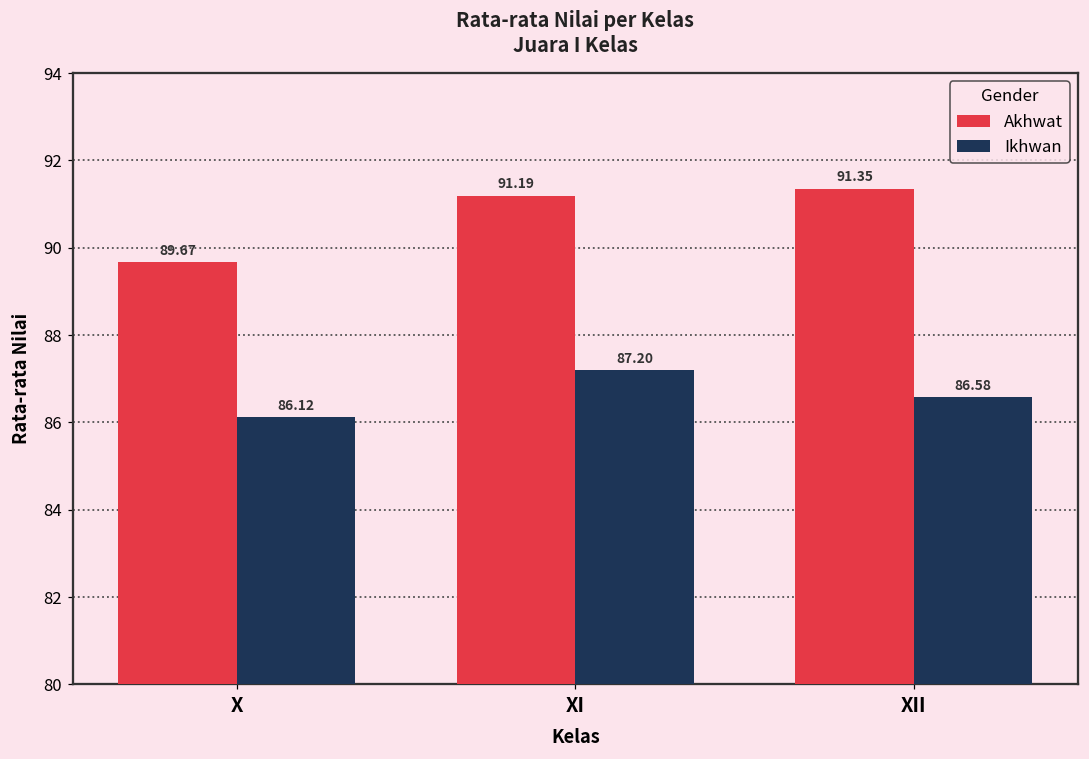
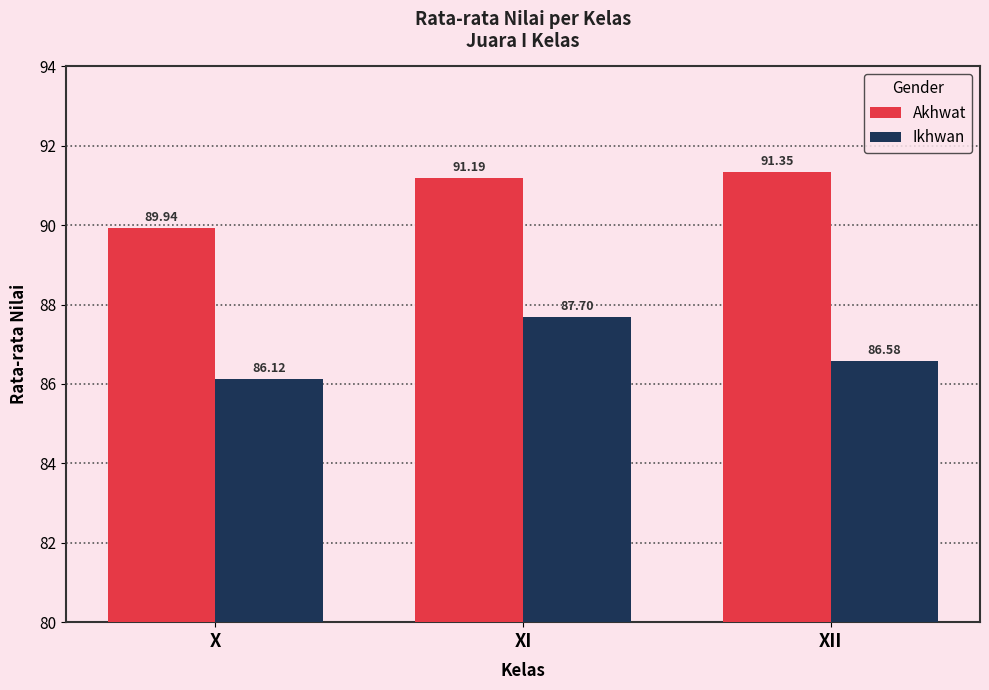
  {
    "Akhwat": {
-     "X": 89.67,
+     "X": 89.94,
      "XI": 91.19,
      "XII": 91.35
    },
    "Ikhwan": {
      "X": 86.12,
-     "XI": 87.20,
+     "XI": 87.70,
      "XII": 86.58
    }
  }
